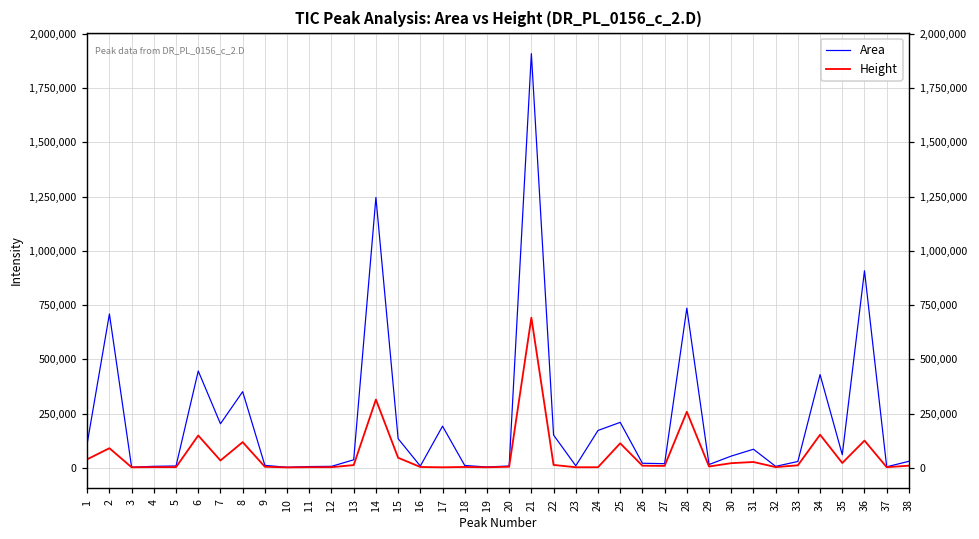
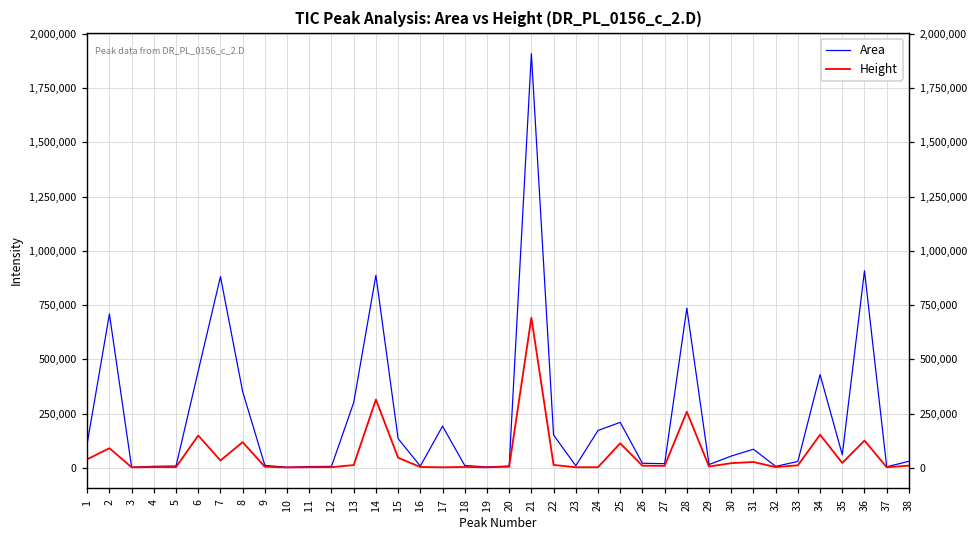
  {
    "Area": {
      "1": "110,000",
      "2": "710,000",
      "6": "450,000",
-     "7": "200,000",
+     "7": "880,000",
      "8": "350,000",
-     "13": "40,000",
-     "14": "1,250,000",
+     "13": "300,000",
+     "14": "890,000",
      "15": "130,000",
      "17": "190,000",
      "21": "1,910,000",
      "22": "150,000",
      "24": "170,000",
      "25": "210,000",
      "28": "740,000",
      "30": "50,000",
      "31": "90,000",
      "33": "30,000",
      "34": "430,000",
      "35": "60,000",
      "36": "910,000",
      "38": "30,000"
    },
    "Height": {
      "1": "40,000",
      "2": "90,000",
      "6": "150,000",
      "7": "30,000",
      "8": "120,000",
      "13": "10,000",
      "14": "310,000",
      "15": "50,000",
      "17": "0",
      "21": "690,000",
      "22": "10,000",
      "24": "0",
      "25": "110,000",
      "28": "260,000",
      "30": "20,000",
      "31": "30,000",
      "33": "10,000",
      "34": "150,000",
      "35": "20,000",
      "36": "130,000",
      "38": "10,000"
    }
  }
